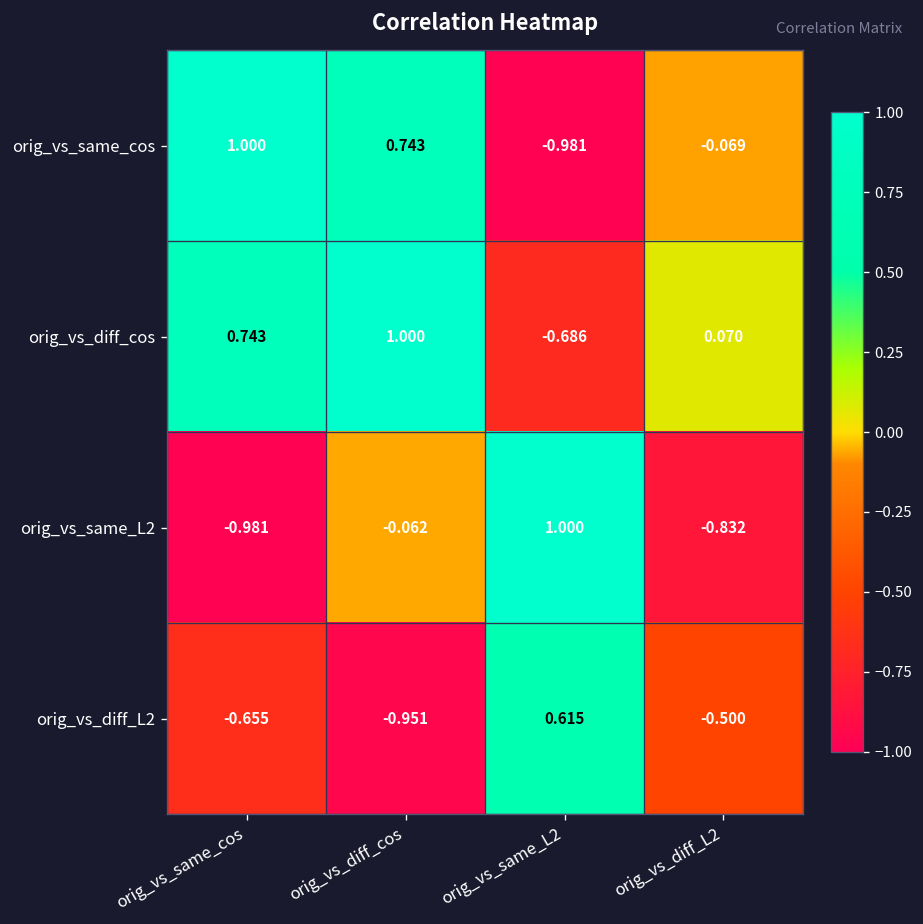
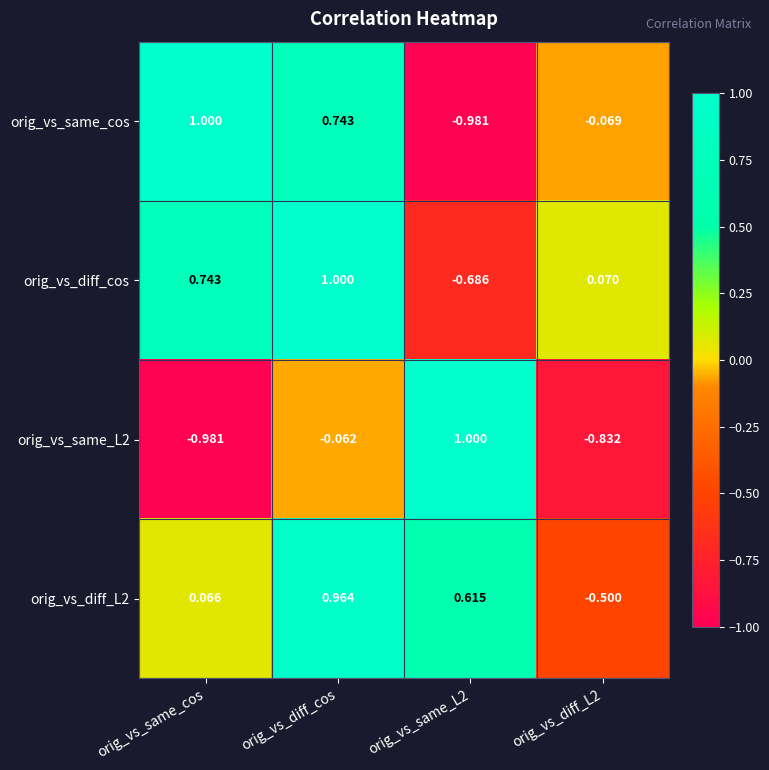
  {
    "orig_vs_same_cos": {
      "orig_vs_same_cos": 1.000,
      "orig_vs_diff_cos": 0.743,
      "orig_vs_same_L2": -0.981,
      "orig_vs_diff_L2": -0.069
    },
    "orig_vs_diff_cos": {
      "orig_vs_same_cos": 0.743,
      "orig_vs_diff_cos": 1.000,
      "orig_vs_same_L2": -0.686,
      "orig_vs_diff_L2": 0.070
    },
    "orig_vs_same_L2": {
      "orig_vs_same_cos": -0.981,
      "orig_vs_diff_cos": -0.062,
      "orig_vs_same_L2": 1.000,
      "orig_vs_diff_L2": -0.832
    },
    "orig_vs_diff_L2": {
-     "orig_vs_same_cos": -0.655,
-     "orig_vs_diff_cos": -0.951,
+     "orig_vs_same_cos": 0.066,
+     "orig_vs_diff_cos": 0.964,
      "orig_vs_same_L2": 0.615,
      "orig_vs_diff_L2": -0.500
    }
  }
